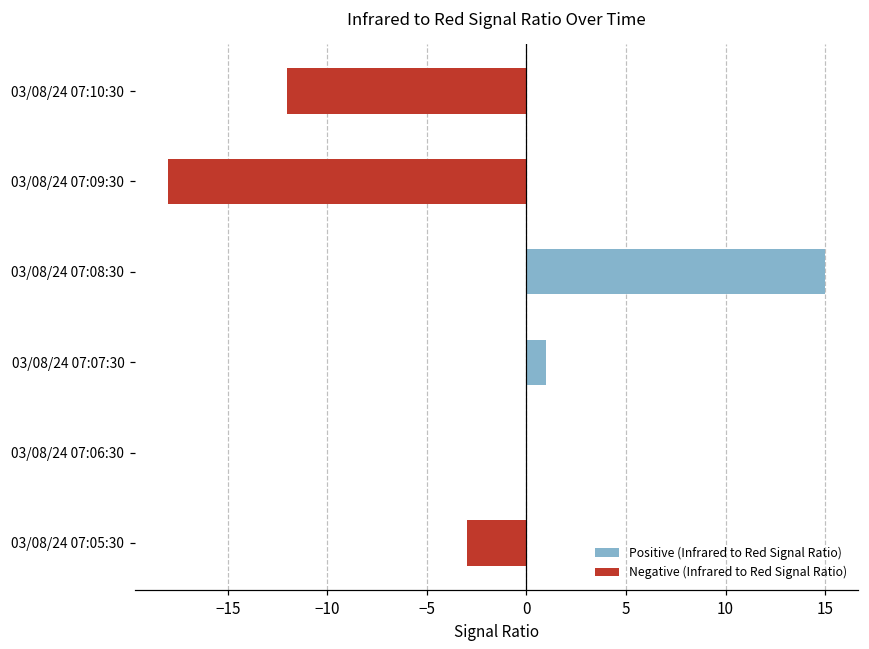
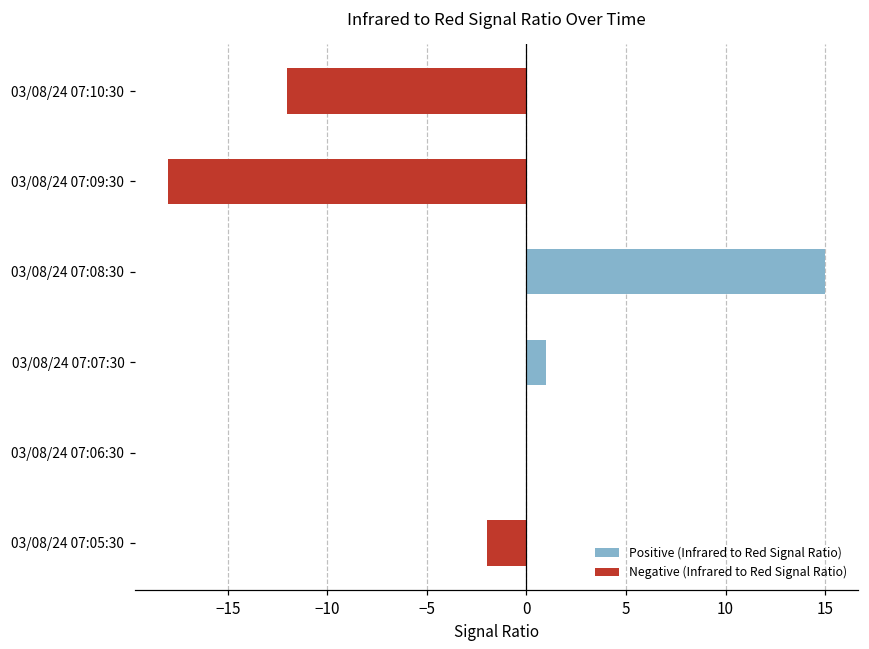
  {
    "Positive (Infrared to Red Signal Ratio)": {
      "03/08/24 07:10:30": 0,
      "03/08/24 07:09:30": 0,
      "03/08/24 07:08:30": 15,
      "03/08/24 07:07:30": 1,
      "03/08/24 07:06:30": 0,
      "03/08/24 07:05:30": 0
    },
    "Negative (Infrared to Red Signal Ratio)": {
      "03/08/24 07:10:30": -12,
      "03/08/24 07:09:30": -18,
      "03/08/24 07:08:30": 0,
      "03/08/24 07:07:30": 0,
      "03/08/24 07:06:30": 0,
-     "03/08/24 07:05:30": -3
+     "03/08/24 07:05:30": -2
    }
  }
